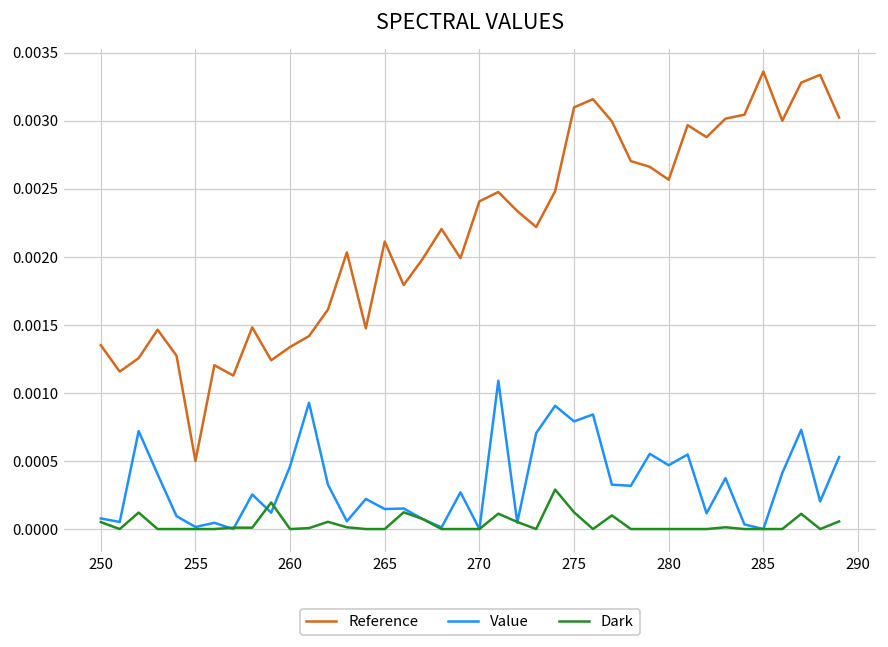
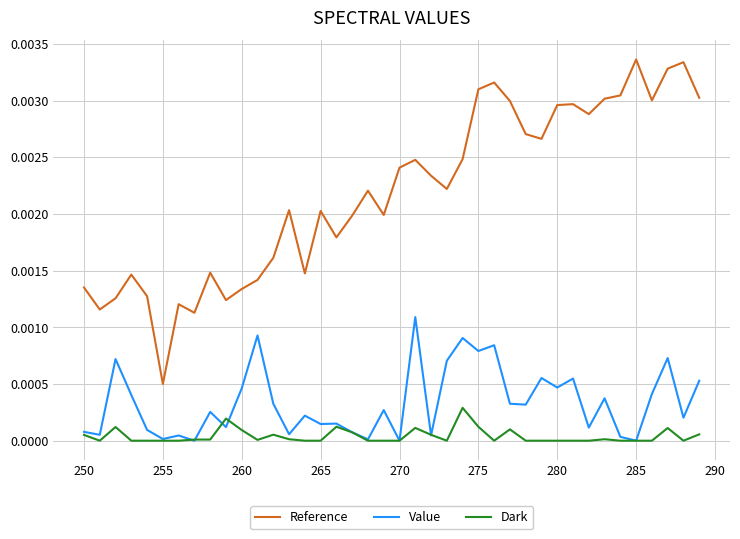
  {
    "Reference": {
      "250": 0.00135,
      "255": 0.00050,
      "260": 0.00134,
-     "265": 0.00211,
+     "265": 0.00203,
      "270": 0.00241,
      "275": 0.00310,
-     "280": 0.00257,
+     "280": 0.00296,
      "285": 0.00336
    },
    "Value": {
      "250": 0.00008,
      "260": 0.00046,
      "265": 0.00015,
      "275": 0.00079,
      "280": 0.00047
    },
    "Dark": {
      "250": 0.00005,
-     "260": 0.0000,
+     "260": 0.0001,
      "265": 0.0000,
      "275": 0.00012,
      "280": 0.0000
    }
  }
